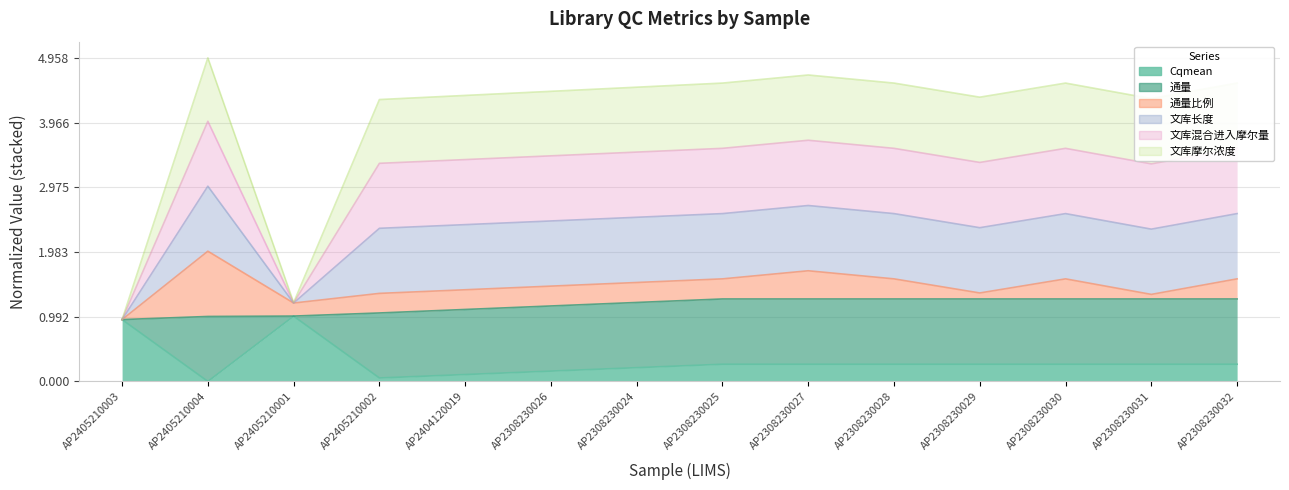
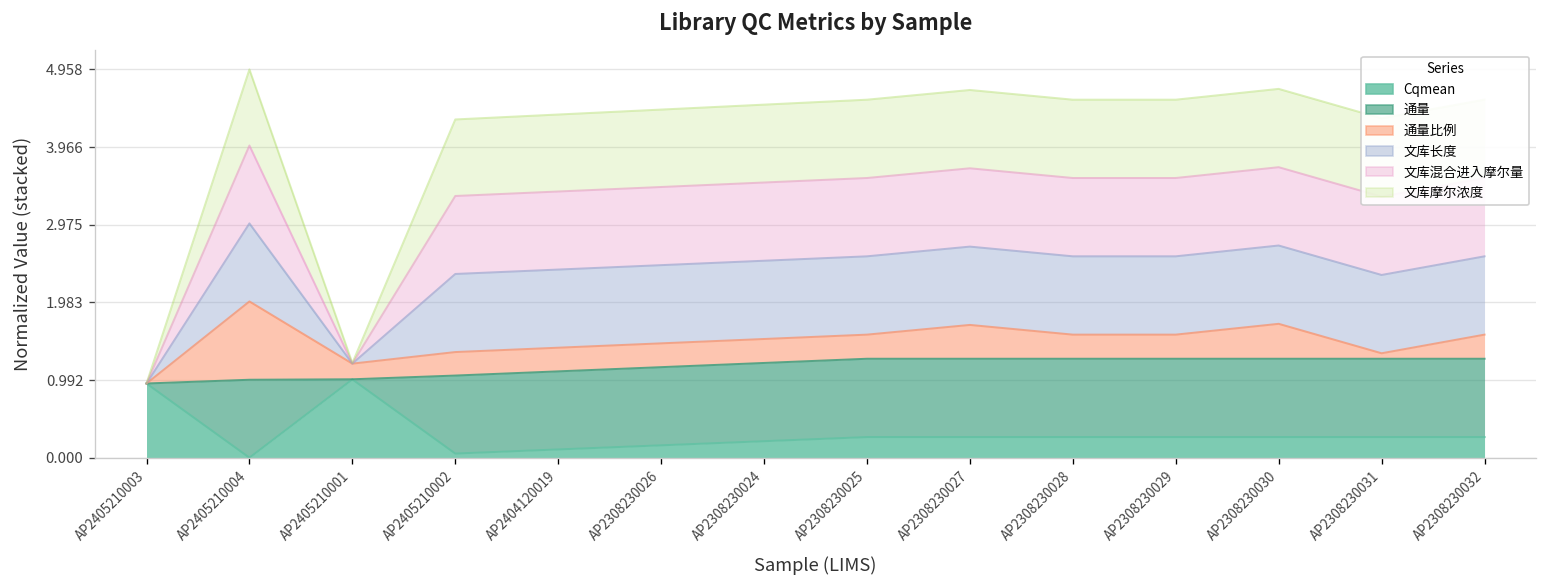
  {
    "通量比例": {
      "AP2405210004": 1.0,
      "AP2405210002": 0.3,
      "AP2404120019": 0.3,
      "AP2308230026": 0.3,
      "AP2308230024": 0.3,
      "AP2308230025": 0.3,
      "AP2308230027": 0.4,
      "AP2308230028": 0.3,
-     "AP2308230029": 0.1,
-     "AP2308230030": 0.3,
+     "AP2308230029": 0.3,
+     "AP2308230030": 0.4,
      "AP2308230031": 0.1,
      "AP2308230032": 0.3
    }
  }
